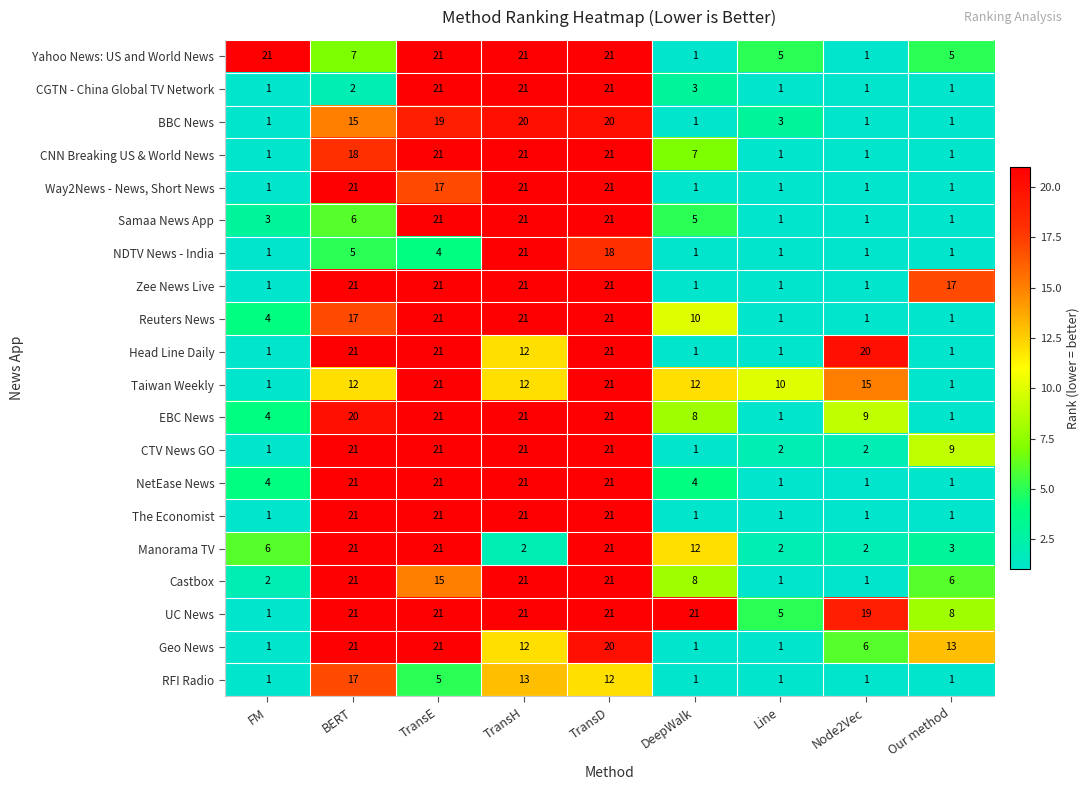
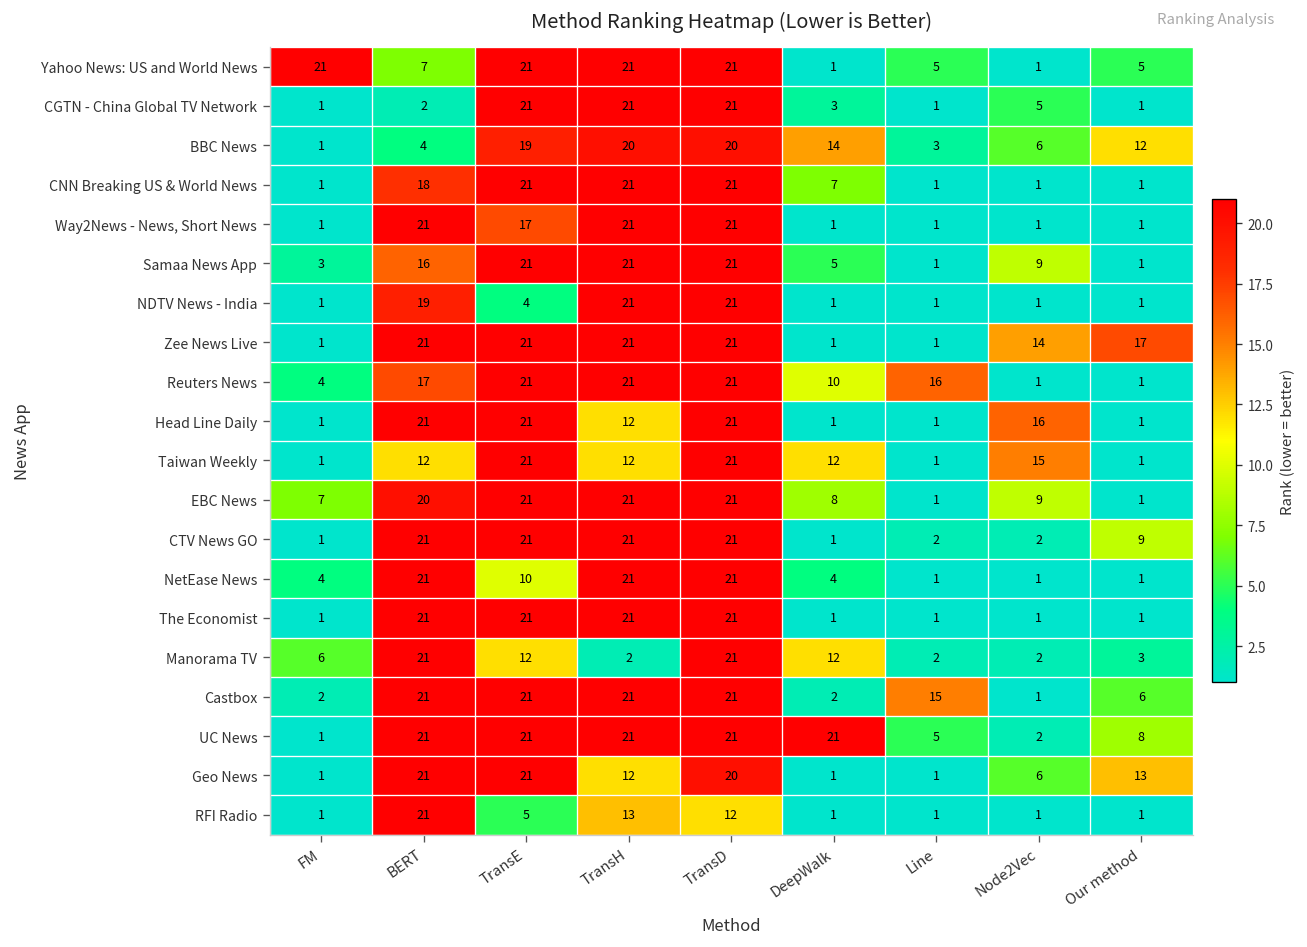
  {
    "Yahoo News: US and World News": {
      "FM": 21,
      "BERT": 7,
      "TransE": 21,
      "TransH": 21,
      "TransD": 21,
      "DeepWalk": 1,
      "Line": 5,
      "Node2Vec": 1,
      "Our method": 5
    },
    "CGTN - China Global TV Network": {
      "FM": 1,
      "BERT": 2,
      "TransE": 21,
      "TransH": 21,
      "TransD": 21,
      "DeepWalk": 3,
      "Line": 1,
-     "Node2Vec": 1,
+     "Node2Vec": 5,
      "Our method": 1
    },
    "BBC News": {
      "FM": 1,
-     "BERT": 15,
+     "BERT": 4,
      "TransE": 19,
      "TransH": 20,
      "TransD": 20,
-     "DeepWalk": 1,
+     "DeepWalk": 14,
      "Line": 3,
-     "Node2Vec": 1,
-     "Our method": 1
+     "Node2Vec": 6,
+     "Our method": 12
    },
    "CNN Breaking US & World News": {
      "FM": 1,
      "BERT": 18,
      "TransE": 21,
      "TransH": 21,
      "TransD": 21,
      "DeepWalk": 7,
      "Line": 1,
      "Node2Vec": 1,
      "Our method": 1
    },
    "Way2News - News, Short News": {
      "FM": 1,
      "BERT": 21,
      "TransE": 17,
      "TransH": 21,
      "TransD": 21,
      "DeepWalk": 1,
      "Line": 1,
      "Node2Vec": 1,
      "Our method": 1
    },
    "Samaa News App": {
      "FM": 3,
-     "BERT": 6,
+     "BERT": 16,
      "TransE": 21,
      "TransH": 21,
      "TransD": 21,
      "DeepWalk": 5,
      "Line": 1,
-     "Node2Vec": 1,
+     "Node2Vec": 9,
      "Our method": 1
    },
    "NDTV News - India": {
      "FM": 1,
-     "BERT": 5,
+     "BERT": 19,
      "TransE": 4,
      "TransH": 21,
-     "TransD": 18,
+     "TransD": 21,
      "DeepWalk": 1,
      "Line": 1,
      "Node2Vec": 1,
      "Our method": 1
    },
    "Zee News Live": {
      "FM": 1,
      "BERT": 21,
      "TransE": 21,
      "TransH": 21,
      "TransD": 21,
      "DeepWalk": 1,
      "Line": 1,
-     "Node2Vec": 1,
+     "Node2Vec": 14,
      "Our method": 17
    },
    "Reuters News": {
      "FM": 4,
      "BERT": 17,
      "TransE": 21,
      "TransH": 21,
      "TransD": 21,
      "DeepWalk": 10,
-     "Line": 1,
+     "Line": 16,
      "Node2Vec": 1,
      "Our method": 1
    },
    "Head Line Daily": {
      "FM": 1,
      "BERT": 21,
      "TransE": 21,
      "TransH": 12,
      "TransD": 21,
      "DeepWalk": 1,
      "Line": 1,
-     "Node2Vec": 20,
+     "Node2Vec": 16,
      "Our method": 1
    },
    "Taiwan Weekly": {
      "FM": 1,
      "BERT": 12,
      "TransE": 21,
      "TransH": 12,
      "TransD": 21,
      "DeepWalk": 12,
-     "Line": 10,
+     "Line": 1,
      "Node2Vec": 15,
      "Our method": 1
    },
    "EBC News": {
-     "FM": 4,
+     "FM": 7,
      "BERT": 20,
      "TransE": 21,
      "TransH": 21,
      "TransD": 21,
      "DeepWalk": 8,
      "Line": 1,
      "Node2Vec": 9,
      "Our method": 1
    },
    "CTV News GO": {
      "FM": 1,
      "BERT": 21,
      "TransE": 21,
      "TransH": 21,
      "TransD": 21,
      "DeepWalk": 1,
      "Line": 2,
      "Node2Vec": 2,
      "Our method": 9
    },
    "NetEase News": {
      "FM": 4,
      "BERT": 21,
-     "TransE": 21,
+     "TransE": 10,
      "TransH": 21,
      "TransD": 21,
      "DeepWalk": 4,
      "Line": 1,
      "Node2Vec": 1,
      "Our method": 1
    },
    "The Economist": {
      "FM": 1,
      "BERT": 21,
      "TransE": 21,
      "TransH": 21,
      "TransD": 21,
      "DeepWalk": 1,
      "Line": 1,
      "Node2Vec": 1,
      "Our method": 1
    },
    "Manorama TV": {
      "FM": 6,
      "BERT": 21,
-     "TransE": 21,
+     "TransE": 12,
      "TransH": 2,
      "TransD": 21,
      "DeepWalk": 12,
      "Line": 2,
      "Node2Vec": 2,
      "Our method": 3
    },
    "Castbox": {
      "FM": 2,
      "BERT": 21,
-     "TransE": 15,
+     "TransE": 21,
      "TransH": 21,
      "TransD": 21,
-     "DeepWalk": 8,
-     "Line": 1,
+     "DeepWalk": 2,
+     "Line": 15,
      "Node2Vec": 1,
      "Our method": 6
    },
    "UC News": {
      "FM": 1,
      "BERT": 21,
      "TransE": 21,
      "TransH": 21,
      "TransD": 21,
      "DeepWalk": 21,
      "Line": 5,
-     "Node2Vec": 19,
+     "Node2Vec": 2,
      "Our method": 8
    },
    "Geo News": {
      "FM": 1,
      "BERT": 21,
      "TransE": 21,
      "TransH": 12,
      "TransD": 20,
      "DeepWalk": 1,
      "Line": 1,
      "Node2Vec": 6,
      "Our method": 13
    },
    "RFI Radio": {
      "FM": 1,
-     "BERT": 17,
+     "BERT": 21,
      "TransE": 5,
      "TransH": 13,
      "TransD": 12,
      "DeepWalk": 1,
      "Line": 1,
      "Node2Vec": 1,
      "Our method": 1
    }
  }
